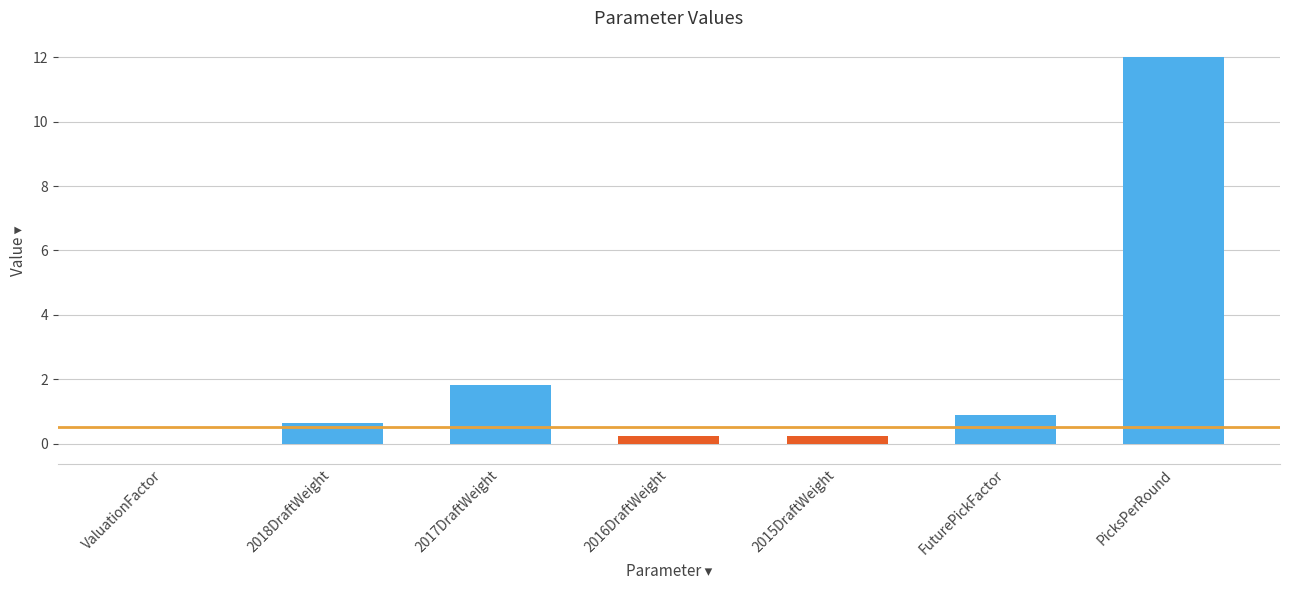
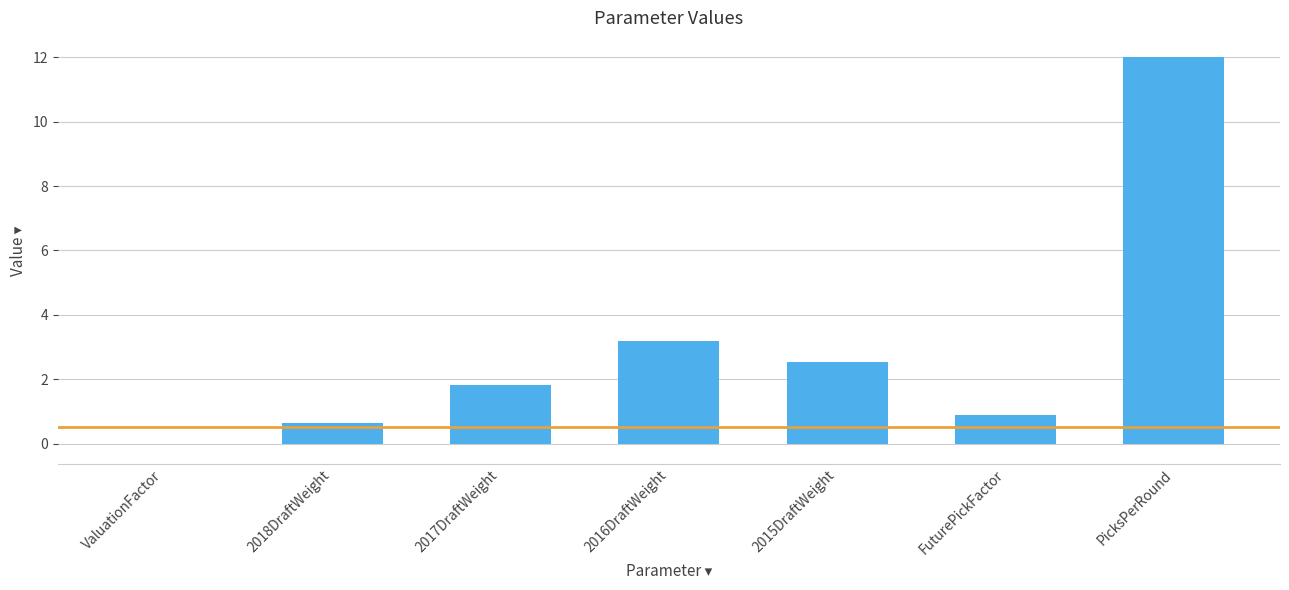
  {
    "2018DraftWeight": 0.6,
    "2017DraftWeight": 1.8,
-   "2016DraftWeight": 0.3,
-   "2015DraftWeight": 0.3,
+   "2016DraftWeight": 3.2,
+   "2015DraftWeight": 2.5,
    "FuturePickFactor": 0.9,
    "PicksPerRound": 12.0
  }
